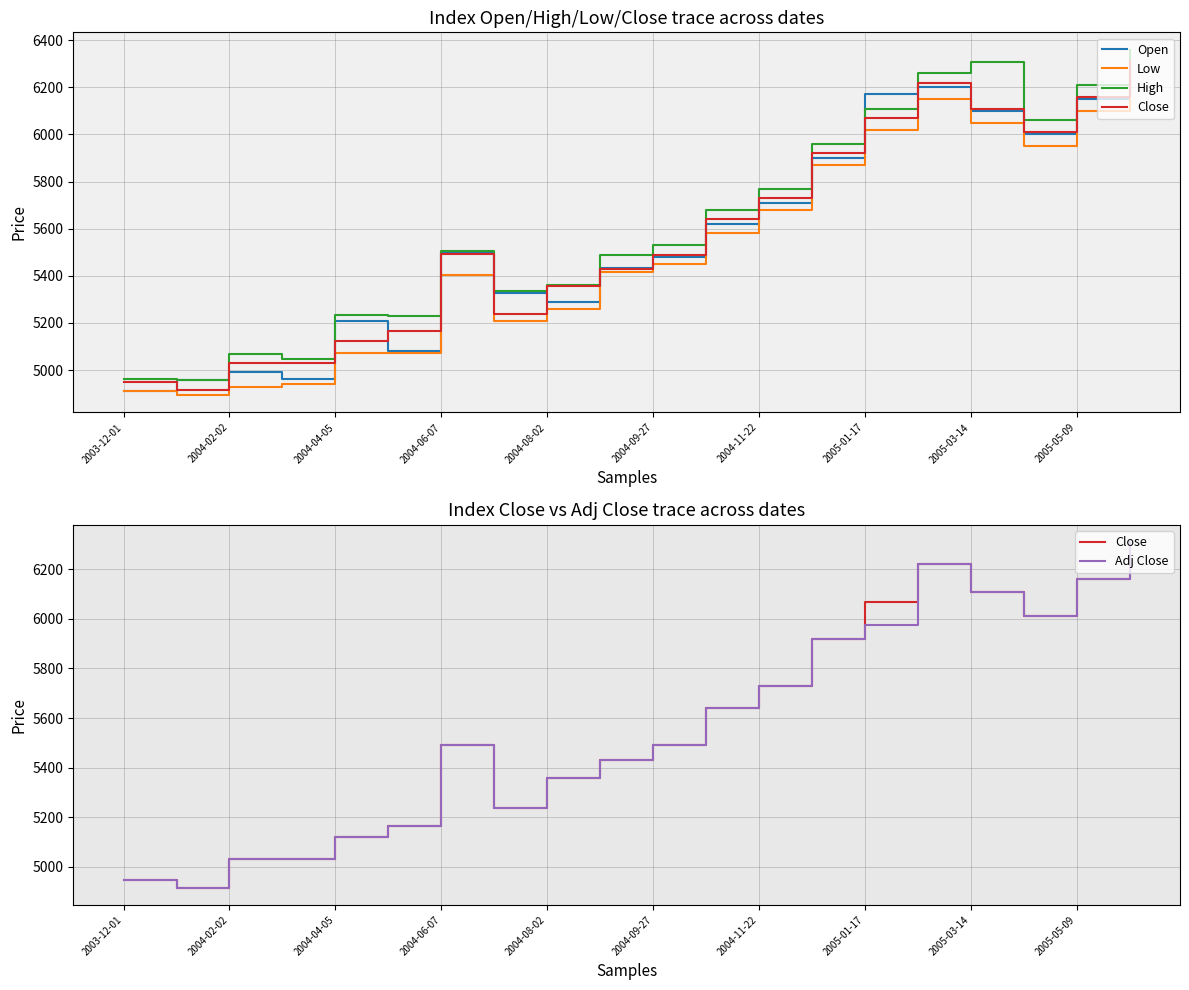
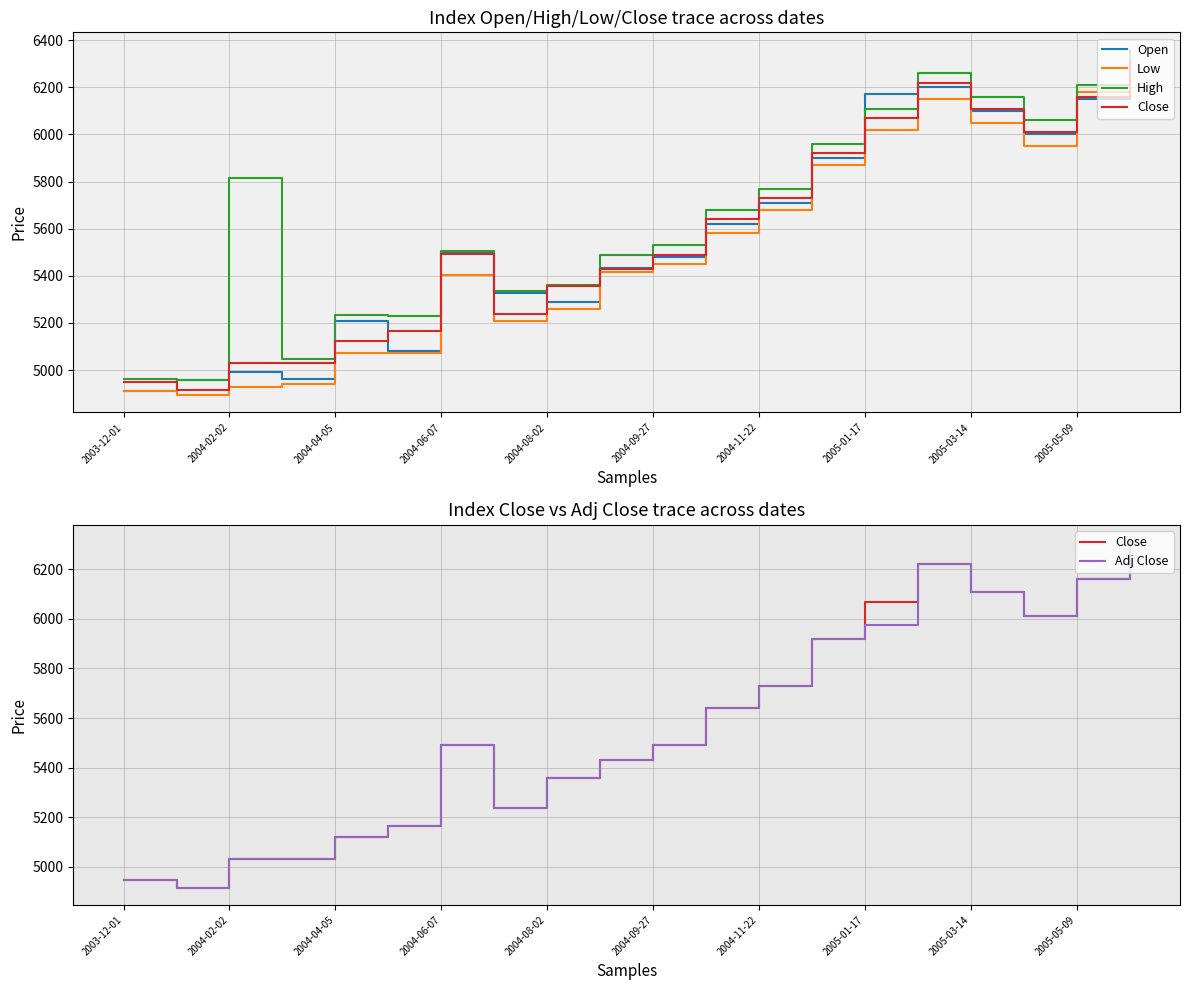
  {
    "Index Open/High/Low/Close trace across dates": {
      "Open": {
        "2004-02-02": 4990,
        "2004-04-05": 5210,
        "2004-08-02": 5290,
        "2004-11-22": 5710,
        "2005-01-17": 6170
      },
      "Low": {
        "2004-02-02": 4930,
        "2004-04-05": 5070,
        "2004-06-07": 5400,
        "2004-08-02": 5260,
        "2004-09-27": 5450,
        "2004-11-22": 5680,
        "2005-01-17": 6020,
        "2005-03-14": 6050,
-       "2005-05-09": 6100
+       "2005-05-09": 6180
      },
      "High": {
        "2003-12-01": 4960,
-       "2004-02-02": 5070,
+       "2004-02-02": 5820,
        "2004-04-05": 5240,
        "2004-09-27": 5530,
        "2004-11-22": 5770,
        "2005-01-17": 6110,
-       "2005-03-14": 6310,
+       "2005-03-14": 6160,
        "2005-05-09": 6210
      },
      "Close": {
        "2003-12-01": 4950,
        "2004-02-02": 5030,
        "2004-04-05": 5120,
        "2004-11-22": 5730,
        "2005-01-17": 6070
      }
    },
    "Index Close vs Adj Close trace across dates": {
      "Close": {
        "2005-01-17": 6070
      },
      "Adj Close": {
        "2005-01-17": 5970
      }
    }
  }
